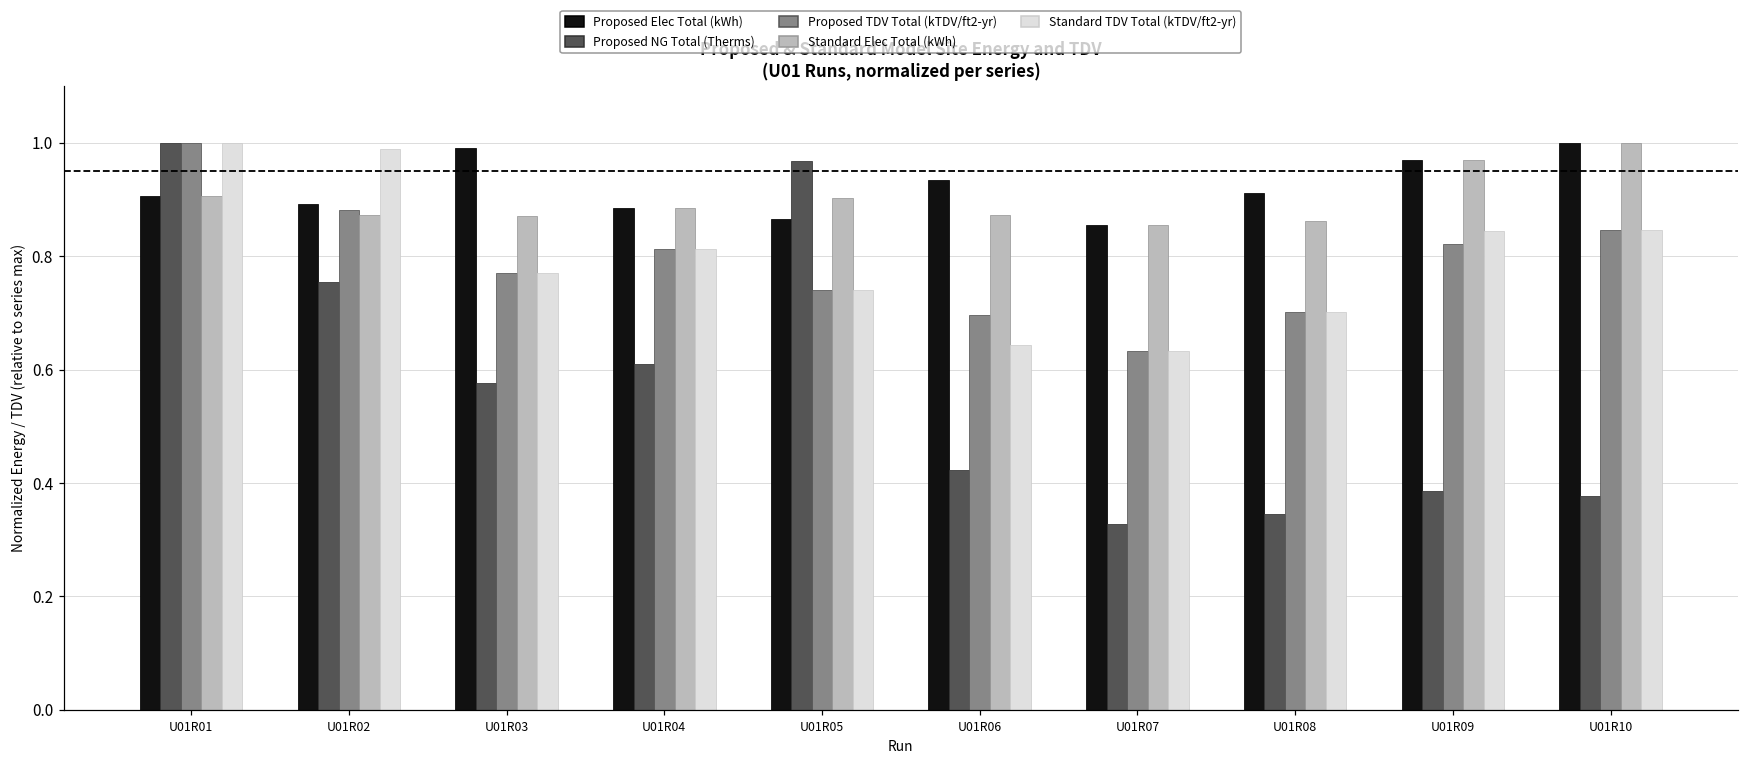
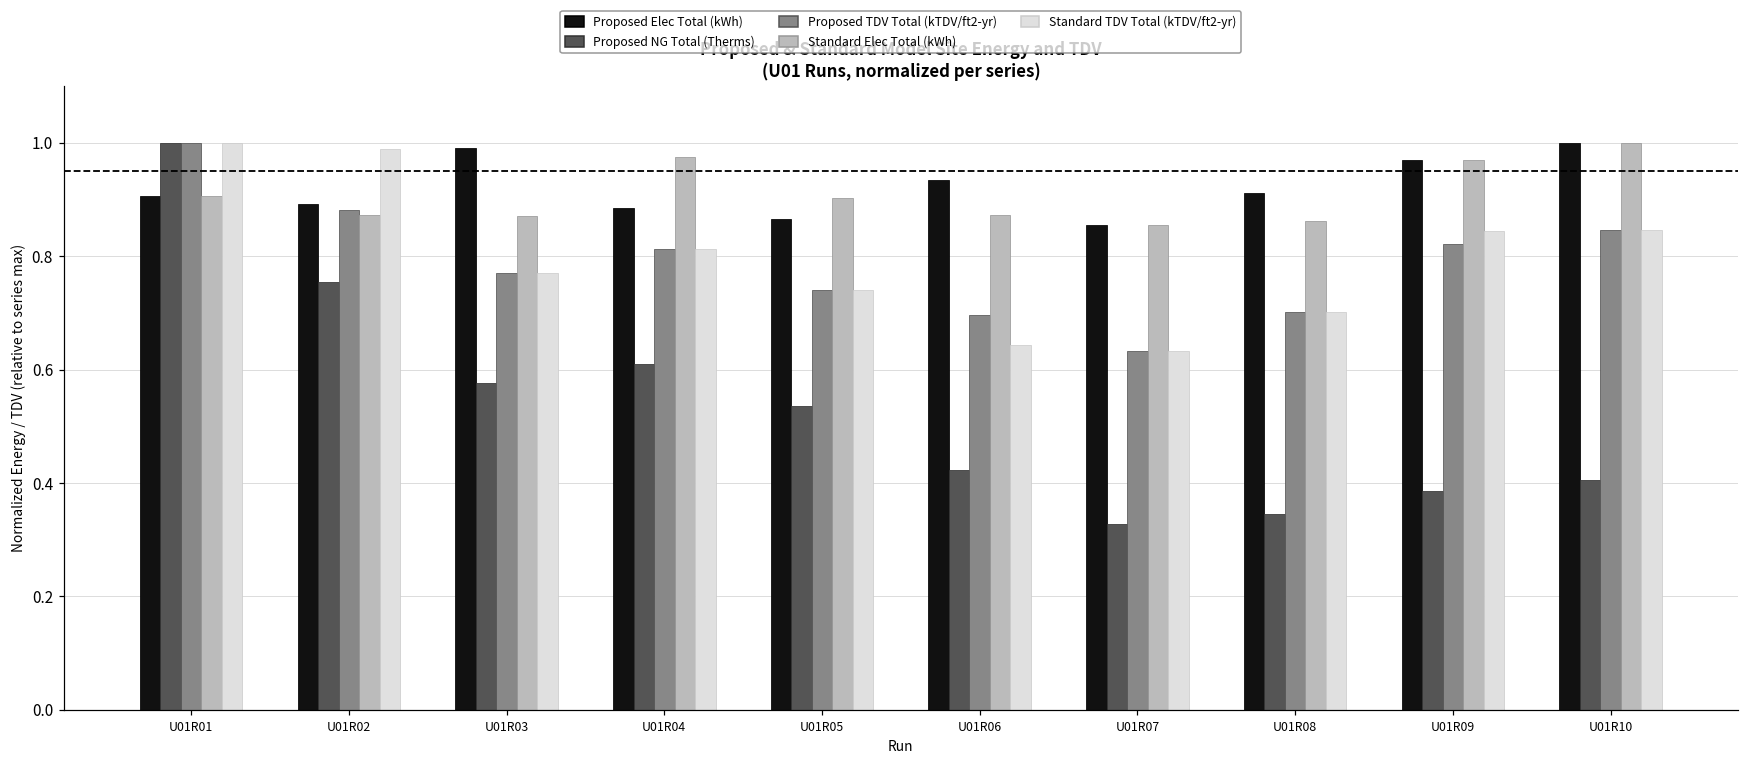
  {
    "Proposed Elec Total (kWh)": {
      "U01R01": 0.91,
      "U01R02": 0.89,
      "U01R03": 0.99,
      "U01R04": 0.89,
      "U01R05": 0.87,
      "U01R06": 0.93,
      "U01R07": 0.86,
      "U01R08": 0.91,
      "U01R09": 0.97,
      "U01R10": 1.00
    },
    "Proposed NG Total (Therms)": {
      "U01R01": 1.00,
      "U01R02": 0.75,
      "U01R03": 0.58,
      "U01R04": 0.61,
-     "U01R05": 0.97,
+     "U01R05": 0.54,
      "U01R06": 0.42,
      "U01R07": 0.33,
      "U01R08": 0.35,
      "U01R09": 0.39,
-     "U01R10": 0.38
+     "U01R10": 0.41
    },
    "Proposed TDV Total (kTDV/ft2-yr)": {
      "U01R01": 1.00,
      "U01R02": 0.88,
      "U01R03": 0.77,
      "U01R04": 0.81,
      "U01R05": 0.74,
      "U01R06": 0.70,
      "U01R07": 0.63,
      "U01R08": 0.70,
      "U01R09": 0.82,
      "U01R10": 0.85
    },
    "Standard Elec Total (kWh)": {
      "U01R01": 0.91,
      "U01R02": 0.87,
      "U01R03": 0.87,
-     "U01R04": 0.89,
+     "U01R04": 0.98,
      "U01R05": 0.90,
      "U01R06": 0.87,
      "U01R07": 0.86,
      "U01R08": 0.86,
      "U01R09": 0.97,
      "U01R10": 1.00
    },
    "Standard TDV Total (kTDV/ft2-yr)": {
      "U01R01": 1.00,
      "U01R02": 0.99,
      "U01R03": 0.77,
      "U01R04": 0.81,
      "U01R05": 0.74,
      "U01R06": 0.64,
      "U01R07": 0.63,
      "U01R08": 0.70,
      "U01R09": 0.84,
      "U01R10": 0.85
    }
  }
